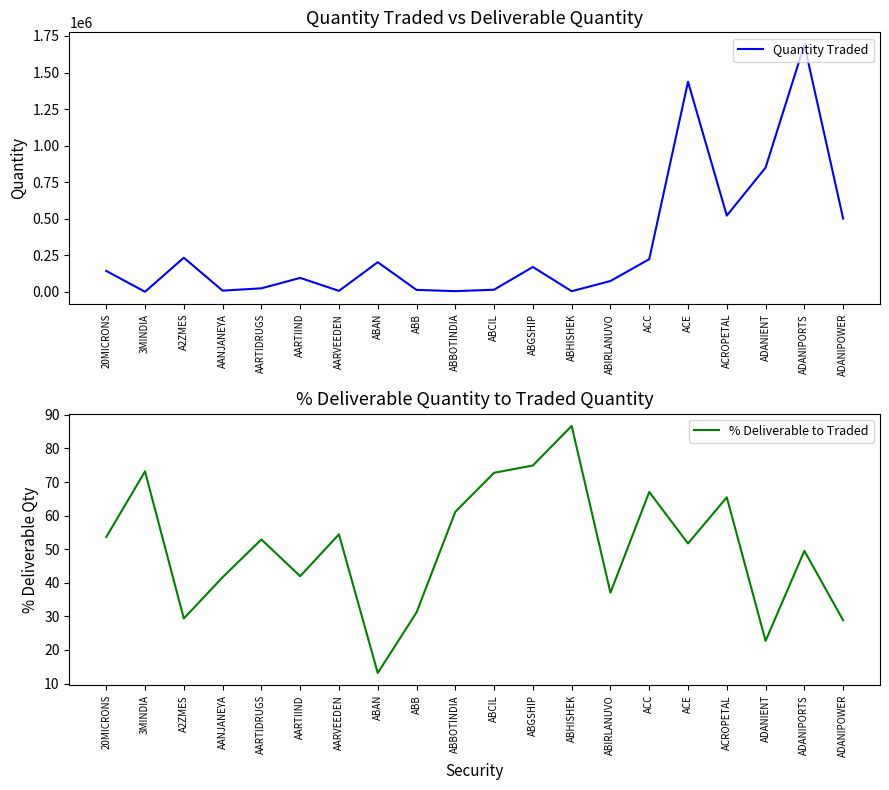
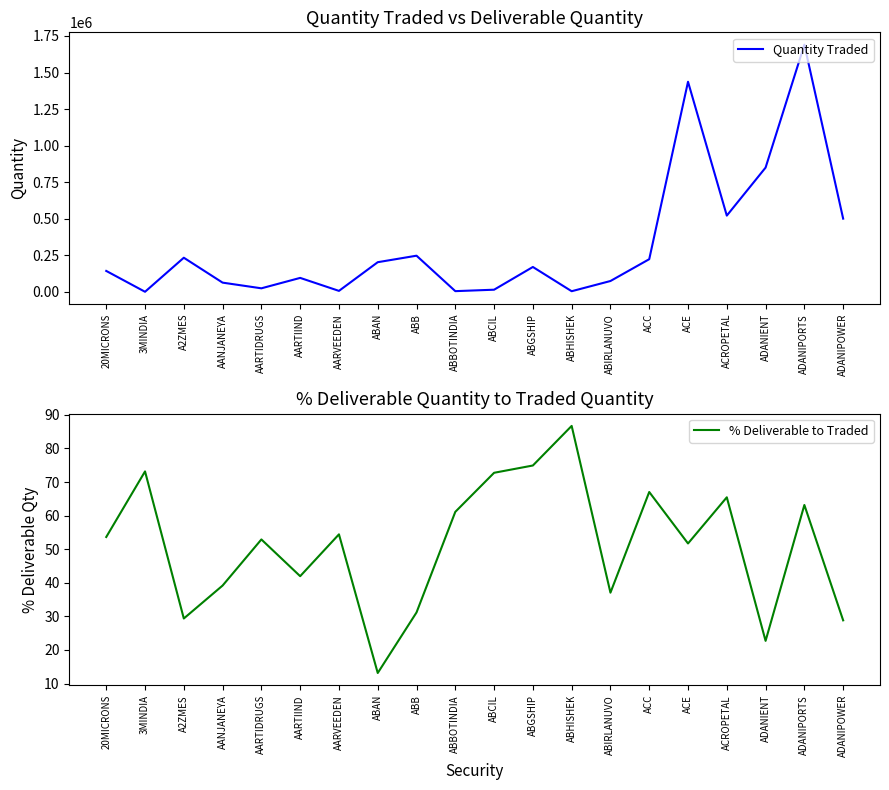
  {
    "Quantity Traded vs Deliverable Quantity": {
      "20MICRONS": 140000,
      "3MINDIA": 0,
      "A2ZMES": 230000,
-     "AANJANEYA": 10000,
+     "AANJANEYA": 60000,
      "AARTIDRUGS": 20000,
      "AARTIIND": 90000,
      "AARVEEDEN": 10000,
      "ABAN": 200000,
-     "ABB": 10000,
+     "ABB": 250000,
      "ABBOTINDIA": 0,
      "ABCIL": 10000,
      "ABGSHIP": 170000,
      "ABHISHEK": 0,
      "ABIRLANUVO": 70000,
      "ACC": 220000,
      "ACE": 1440000,
      "ACROPETAL": 520000,
      "ADANIENT": 850000,
      "ADANIPOWER": 500000
    },
    "% Deliverable Quantity to Traded Quantity": {
      "20MICRONS": 54,
      "3MINDIA": 73,
      "A2ZMES": 29,
-     "AANJANEYA": 42,
+     "AANJANEYA": 39,
      "AARTIDRUGS": 53,
      "AARTIIND": 42,
      "AARVEEDEN": 54,
      "ABAN": 13,
      "ABB": 31,
      "ABBOTINDIA": 61,
      "ABCIL": 73,
      "ABGSHIP": 75,
      "ABHISHEK": 87,
      "ABIRLANUVO": 37,
      "ACC": 67,
      "ACE": 52,
      "ACROPETAL": 65,
      "ADANIENT": 23,
-     "ADANIPORTS": 50,
+     "ADANIPORTS": 63,
      "ADANIPOWER": 29
    }
  }
